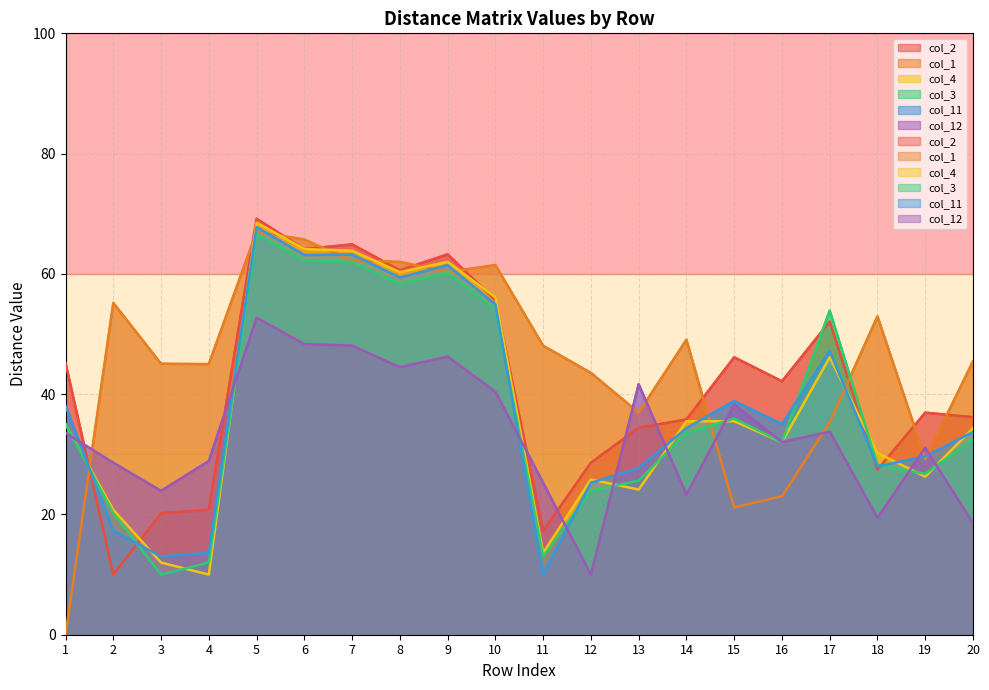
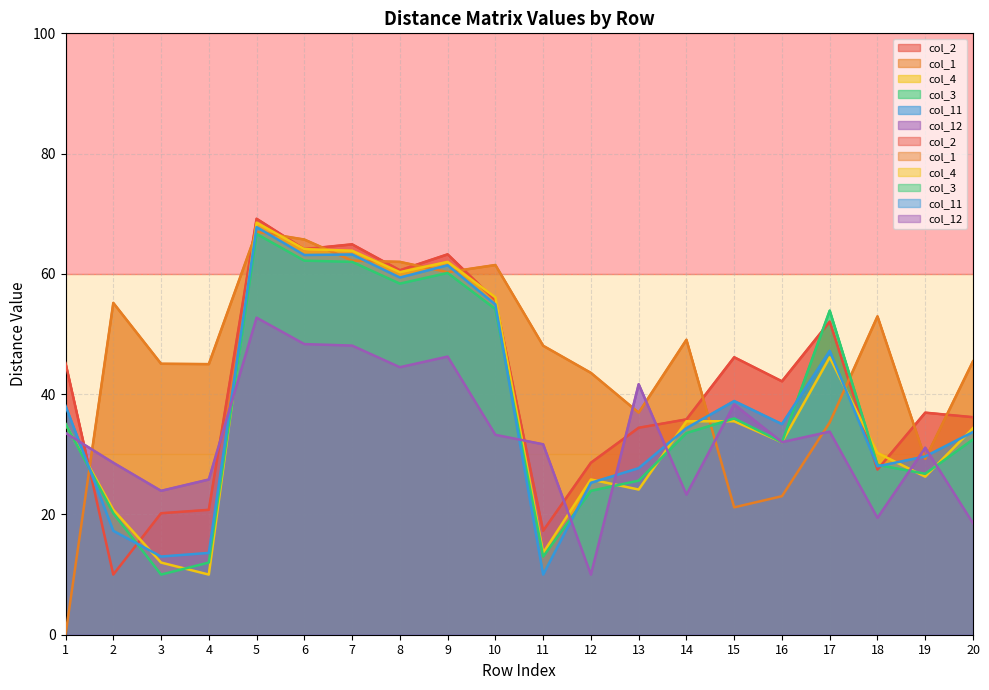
  {
    "col_3": {
      "2": 20,
      "3": 10,
      "4": 12,
      "6": 62,
      "8": 58,
      "10": 54,
      "11": 13,
      "12": 24,
      "13": 26,
      "14": 34,
      "15": 36,
      "17": 54,
      "19": 27,
      "20": 32
    },
    "col_11": {
      "1": 38,
      "2": 17,
      "3": 13,
      "4": 14,
      "5": 68,
      "6": 63,
      "7": 63,
      "8": 59,
      "9": 61,
      "10": 55,
      "11": 10,
      "12": 25,
      "13": 28,
      "14": 34,
      "15": 39,
      "16": 35,
      "17": 47,
      "20": 34
    },
    "col_12": {
      "1": 34,
      "2": 29,
      "3": 24,
-     "4": 29,
+     "4": 26,
      "5": 53,
      "6": 48,
      "7": 48,
      "8": 44,
      "9": 46,
-     "10": 40,
-     "11": 25,
+     "10": 33,
+     "11": 32,
      "12": 10,
      "13": 42,
      "14": 23,
      "15": 38,
      "17": 34,
      "18": 19,
      "19": 31,
      "20": 19
    }
  }
